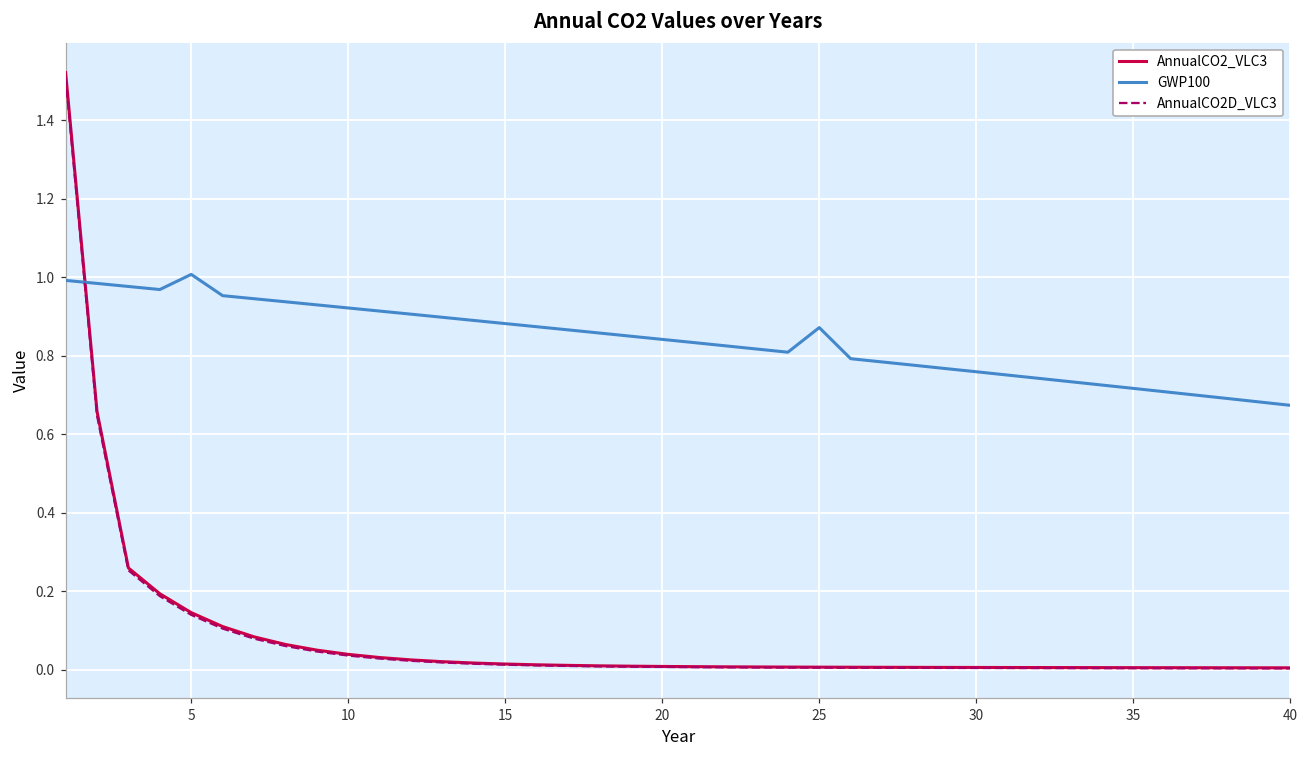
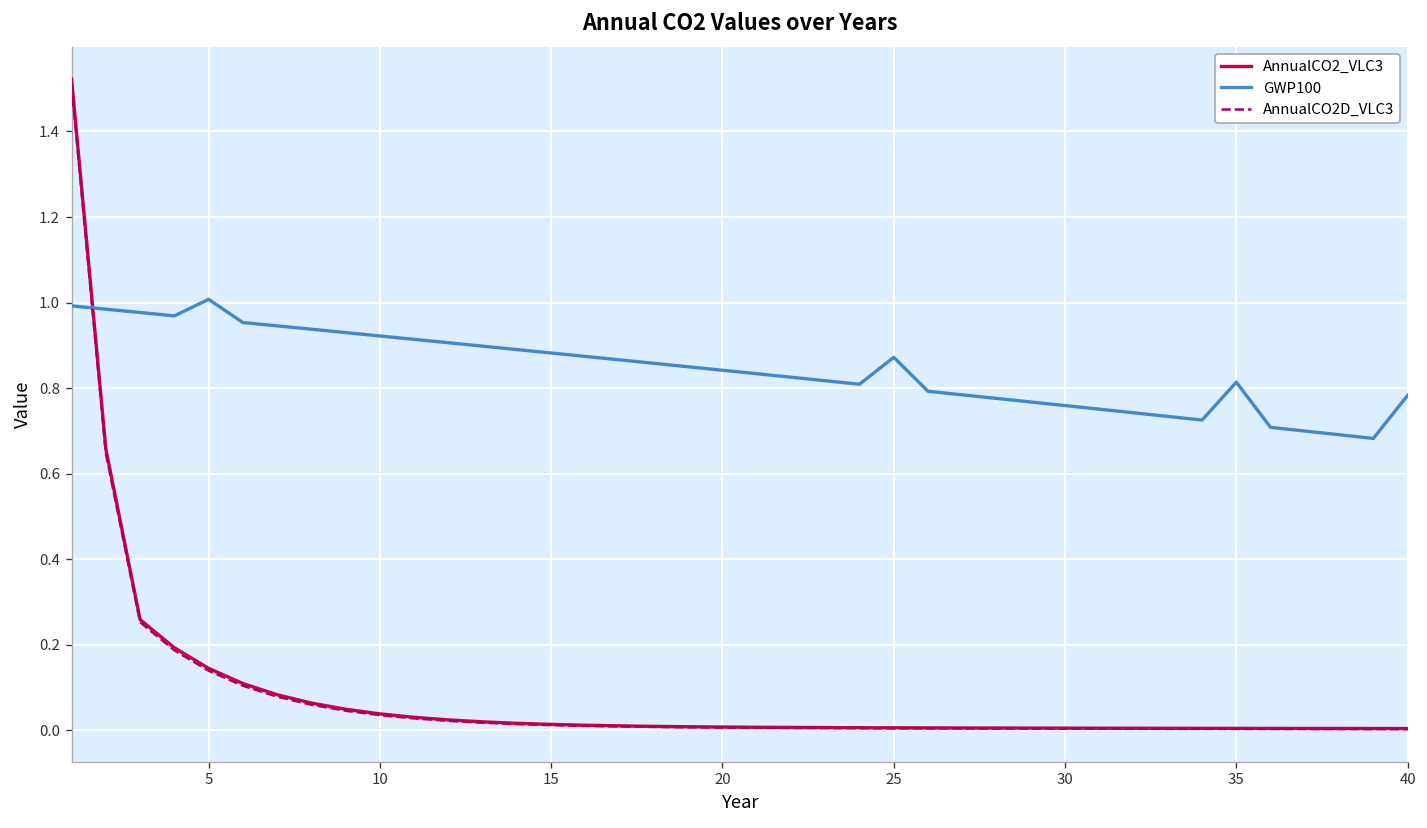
  {
    "GWP100": {
      "5": 1.01,
      "10": 0.92,
      "15": 0.88,
      "20": 0.84,
      "25": 0.87,
      "30": 0.76,
-     "35": 0.72,
-     "40": 0.67
+     "35": 0.81,
+     "40": 0.78
    }
  }
